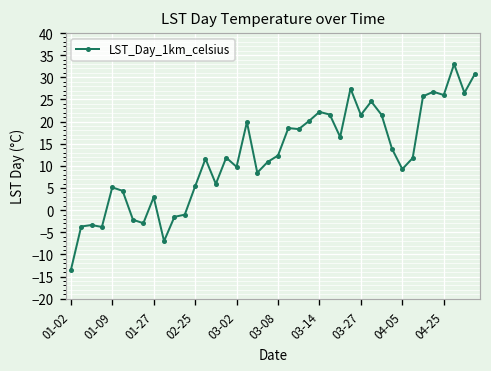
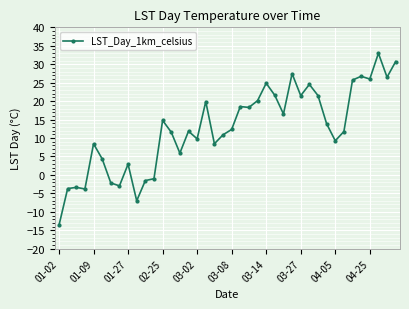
  {
    "01-02": -14,
-   "01-09": 5,
+   "01-09": 8,
    "01-27": 3,
-   "02-25": 5,
+   "02-25": 15,
    "03-02": 10,
    "03-08": 12,
-   "03-14": 22,
+   "03-14": 25,
    "03-27": 21,
    "04-05": 9,
    "04-25": 26
  }
